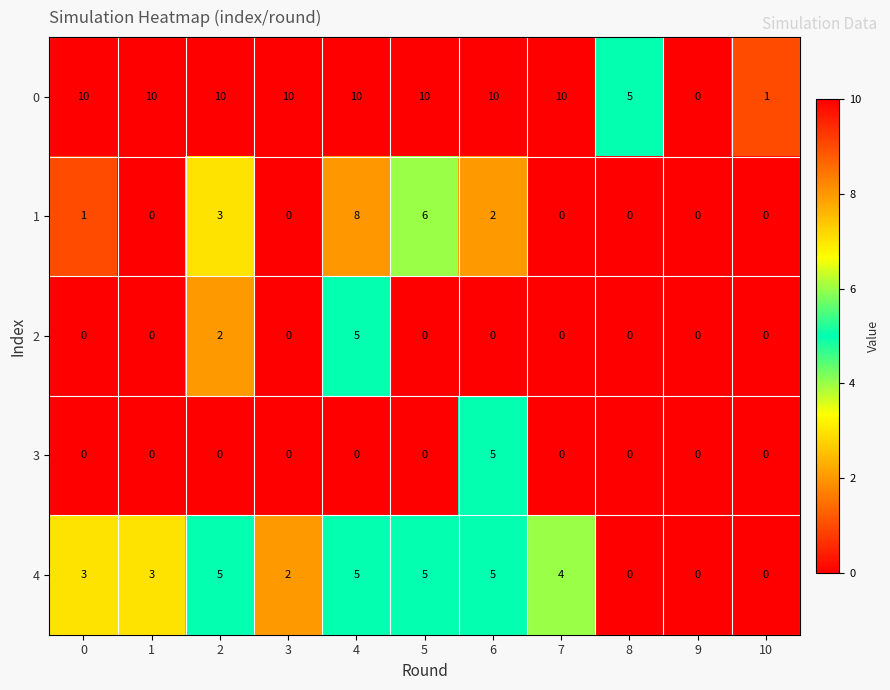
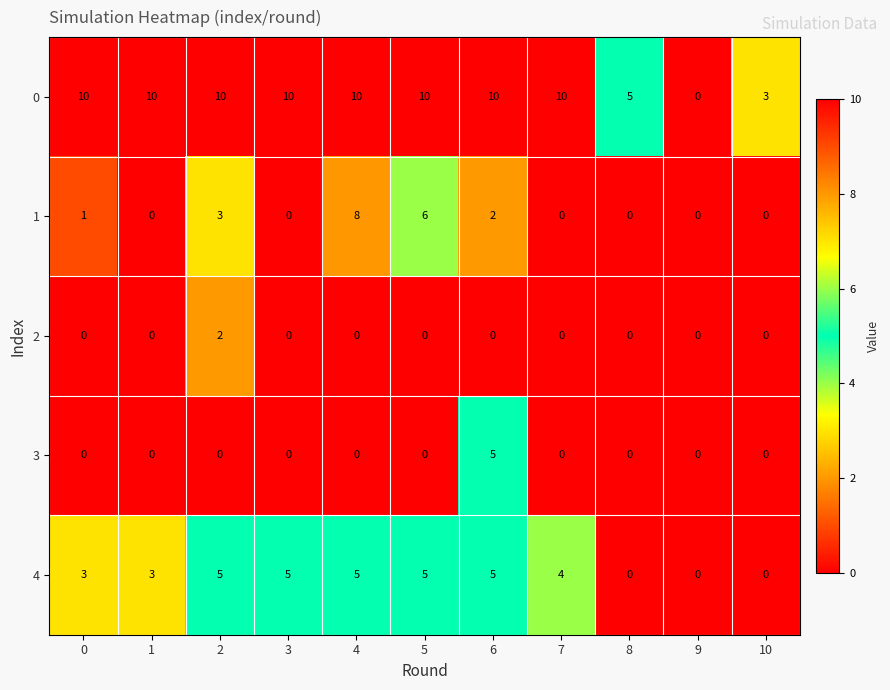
  {
    "0": {
      "0": 10,
      "1": 10,
      "2": 10,
      "3": 10,
      "4": 10,
      "5": 10,
      "6": 10,
      "7": 10,
      "8": 5,
      "9": 0,
-     "10": 1
+     "10": 3
    },
    "1": {
      "0": 1,
      "1": 0,
      "2": 3,
      "3": 0,
      "4": 8,
      "5": 6,
      "6": 2,
      "7": 0,
      "8": 0,
      "9": 0,
      "10": 0
    },
    "2": {
      "0": 0,
      "1": 0,
      "2": 2,
      "3": 0,
-     "4": 5,
+     "4": 0,
      "5": 0,
      "6": 0,
      "7": 0,
      "8": 0,
      "9": 0,
      "10": 0
    },
    "3": {
      "0": 0,
      "1": 0,
      "2": 0,
      "3": 0,
      "4": 0,
      "5": 0,
      "6": 5,
      "7": 0,
      "8": 0,
      "9": 0,
      "10": 0
    },
    "4": {
      "0": 3,
      "1": 3,
      "2": 5,
-     "3": 2,
+     "3": 5,
      "4": 5,
      "5": 5,
      "6": 5,
      "7": 4,
      "8": 0,
      "9": 0,
      "10": 0
    }
  }
